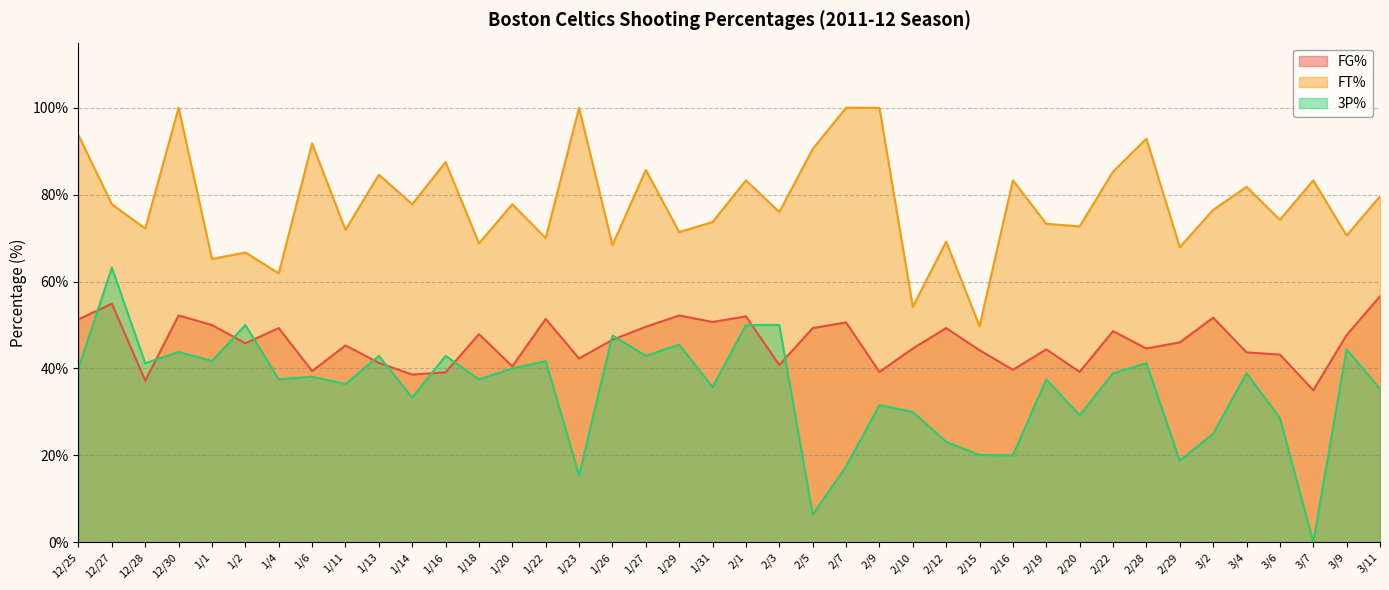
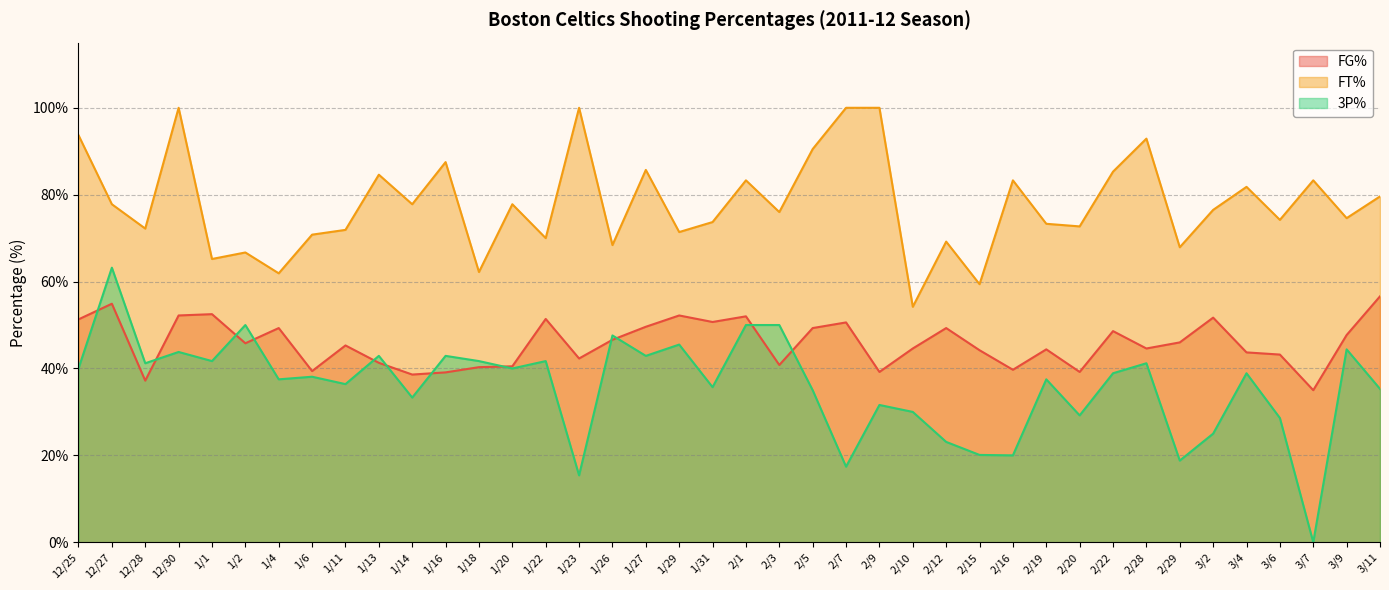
  {
    "FG%": {
      "12/25": "51%",
      "12/27": "55%",
      "12/28": "37%",
      "12/30": "52%",
-     "1/1": "50%",
+     "1/1": "53%",
      "1/2": "46%",
      "1/4": "49%",
      "1/6": "39%",
      "1/11": "45%",
      "1/13": "41%",
      "1/14": "39%",
      "1/16": "39%",
-     "1/18": "48%",
+     "1/18": "40%",
      "1/22": "51%",
      "1/23": "42%",
      "1/26": "47%",
      "1/27": "50%",
      "1/29": "52%",
      "1/31": "51%",
      "2/1": "52%",
      "2/3": "41%",
      "2/5": "49%",
      "2/7": "51%",
      "2/9": "39%",
      "2/10": "45%",
      "2/12": "49%",
      "2/15": "44%",
      "2/16": "40%",
      "2/19": "44%",
      "2/20": "39%",
      "2/22": "49%",
      "2/28": "45%",
      "2/29": "46%",
      "3/2": "52%",
      "3/4": "44%",
      "3/6": "43%",
      "3/7": "35%",
      "3/9": "48%",
      "3/11": "57%"
    },
    "FT%": {
      "12/25": "94%",
      "12/27": "78%",
      "12/28": "72%",
      "12/30": "100%",
      "1/1": "65%",
      "1/2": "67%",
      "1/4": "62%",
-     "1/6": "92%",
+     "1/6": "71%",
      "1/11": "72%",
      "1/13": "85%",
      "1/14": "78%",
      "1/16": "88%",
-     "1/18": "69%",
+     "1/18": "62%",
      "1/20": "78%",
      "1/22": "70%",
      "1/23": "100%",
      "1/26": "68%",
      "1/27": "86%",
      "1/29": "71%",
      "1/31": "74%",
      "2/1": "83%",
      "2/3": "76%",
      "2/5": "91%",
      "2/7": "100%",
      "2/9": "100%",
      "2/10": "54%",
      "2/12": "69%",
-     "2/15": "50%",
+     "2/15": "59%",
      "2/16": "83%",
      "2/19": "73%",
      "2/20": "73%",
      "2/22": "85%",
      "2/28": "93%",
      "2/29": "68%",
      "3/2": "77%",
      "3/4": "82%",
      "3/6": "74%",
      "3/7": "83%",
-     "3/9": "71%",
+     "3/9": "75%",
      "3/11": "80%"
    },
    "3P%": {
      "12/25": "40%",
      "12/27": "63%",
      "12/28": "41%",
      "12/30": "44%",
      "1/1": "42%",
      "1/2": "50%",
      "1/4": "38%",
      "1/6": "38%",
      "1/11": "36%",
      "1/13": "43%",
      "1/14": "33%",
      "1/16": "43%",
-     "1/18": "38%",
+     "1/18": "42%",
      "1/22": "42%",
      "1/23": "15%",
      "1/26": "48%",
      "1/27": "43%",
      "1/29": "46%",
      "1/31": "36%",
      "2/1": "50%",
      "2/3": "50%",
-     "2/5": "6%",
+     "2/5": "35%",
      "2/7": "17%",
      "2/9": "32%",
      "2/10": "30%",
      "2/12": "23%",
      "2/15": "20%",
      "2/16": "20%",
      "2/19": "38%",
      "2/20": "29%",
      "2/22": "39%",
      "2/28": "41%",
      "2/29": "19%",
      "3/2": "25%",
      "3/4": "39%",
      "3/6": "29%",
      "3/7": "0%",
      "3/9": "44%",
      "3/11": "35%"
    }
  }
